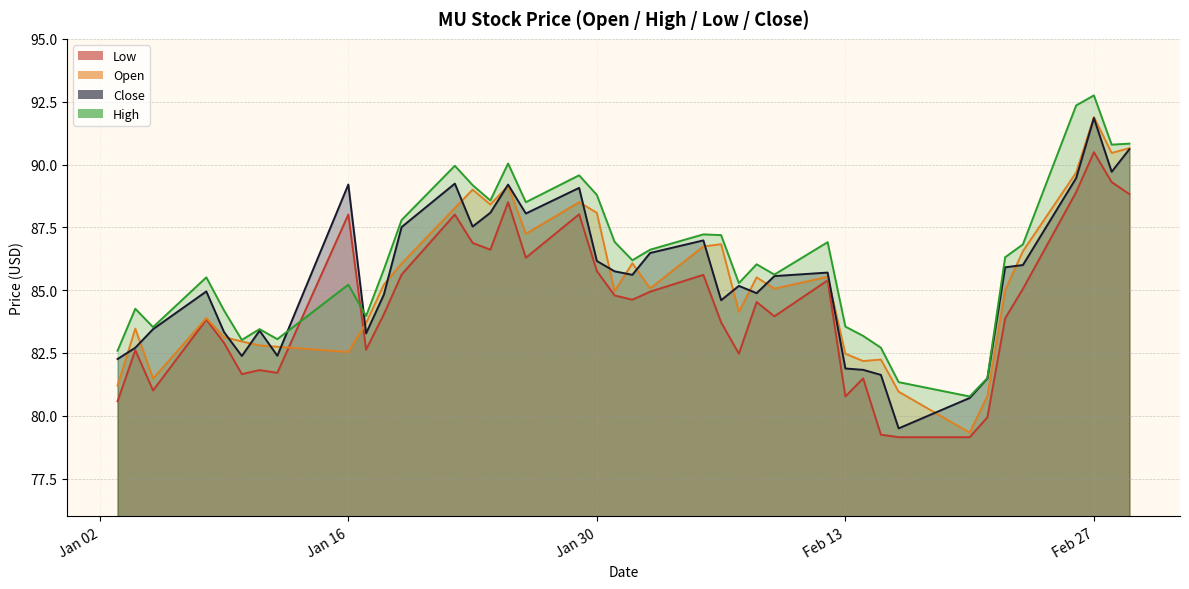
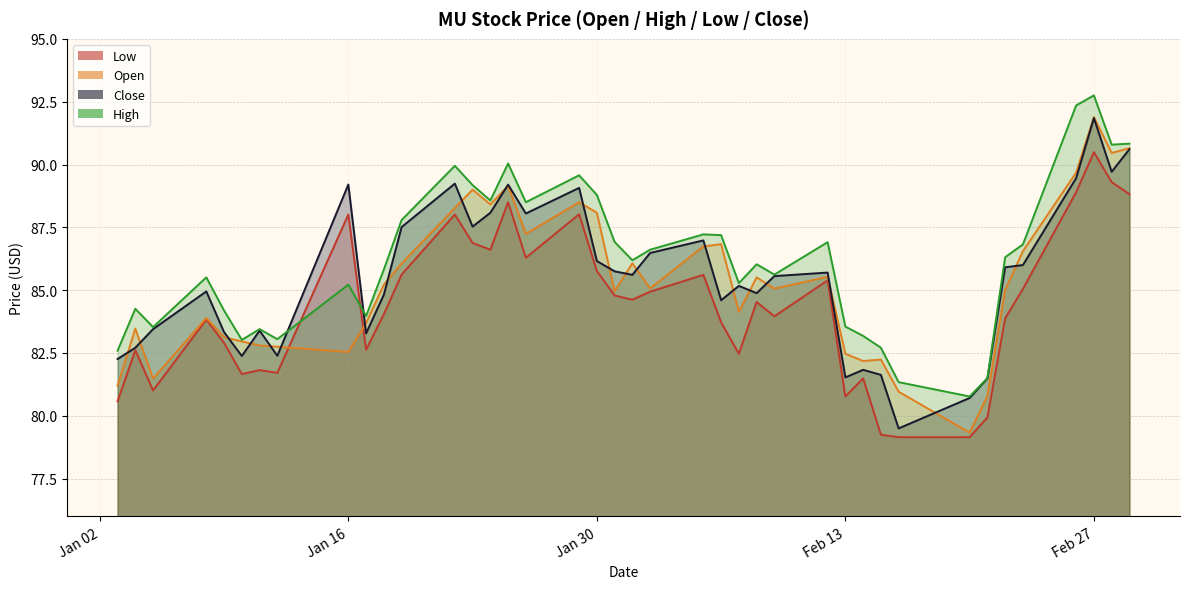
  {
    "Close": {
      "Jan 16": 89.2,
      "Jan 30": 86.2,
-     "Feb 13": 81.9
+     "Feb 13": 81.5
    }
  }
